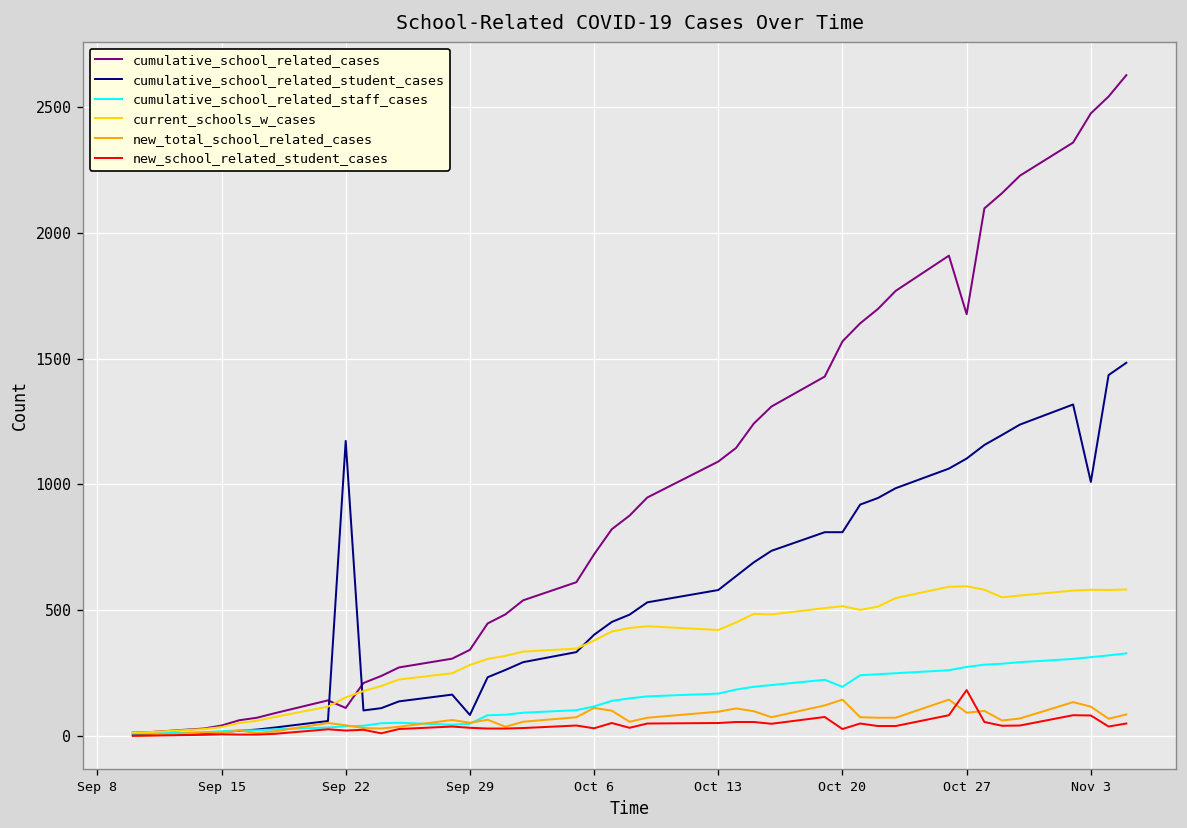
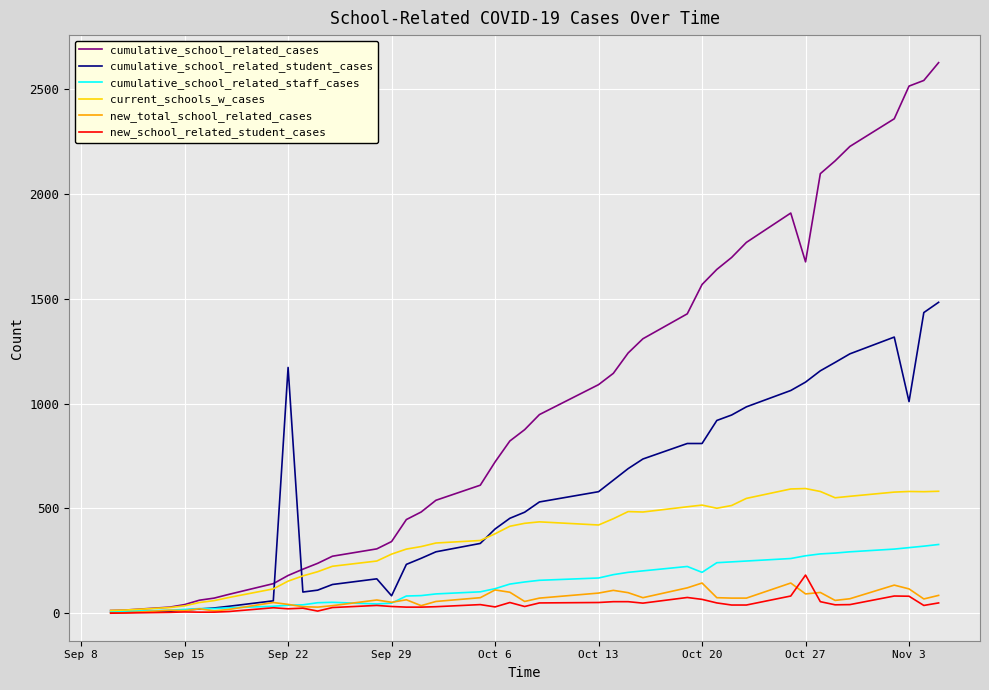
  {
    "cumulative_school_related_cases": {
-     "Sep 22": 110,
+     "Sep 22": 180,
      "Sep 29": 340,
      "Oct 6": 720,
      "Oct 13": 1090,
      "Oct 20": 1570,
      "Oct 27": 1680,
-     "Nov 3": 2480
+     "Nov 3": 2520
    },
    "cumulative_school_related_student_cases": {
      "Sep 22": 1170,
      "Sep 29": 80,
      "Oct 6": 400,
      "Oct 13": 580,
      "Oct 20": 810,
      "Oct 27": 1100,
      "Nov 3": 1010
    },
    "cumulative_school_related_staff_cases": {
      "Oct 13": 170,
      "Oct 20": 200,
      "Oct 27": 270,
      "Nov 3": 310
    },
    "new_school_related_student_cases": {
      "Sep 22": 20,
      "Sep 29": 30,
      "Oct 6": 30,
      "Oct 13": 50,
-     "Oct 20": 30,
+     "Oct 20": 70,
      "Oct 27": 180,
      "Nov 3": 80
    }
  }
